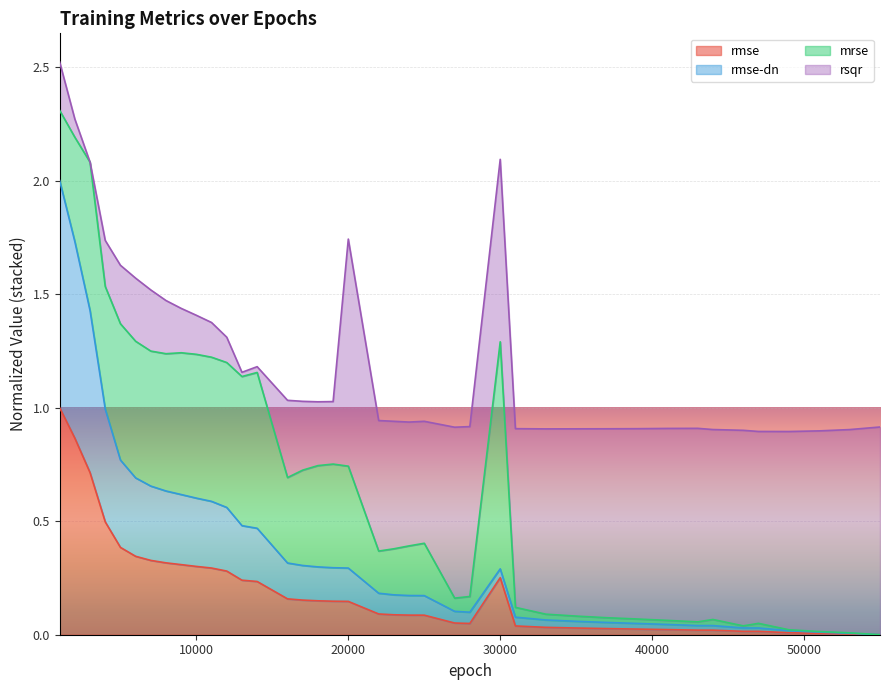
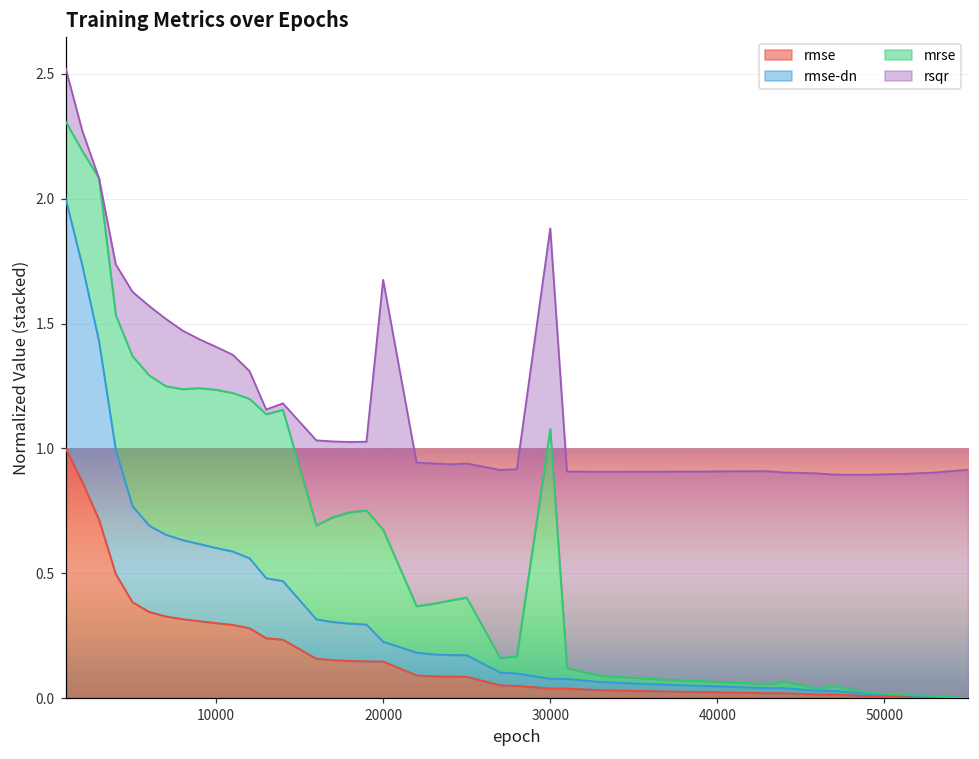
  {
    "rmse": {
      "10000": 0.30,
      "20000": 0.15,
-     "30000": 0.25
+     "30000": 0.04
    },
    "rmse-dn": {
      "10000": 0.30,
-     "20000": 0.15,
+     "20000": 0.08,
      "30000": 0.04
    },
    "mrse": {
      "10000": 0.63,
      "20000": 0.45,
      "30000": 1.00
    },
    "rsqr": {
      "10000": 0.17,
      "20000": 1.00,
      "30000": 0.80
    }
  }
